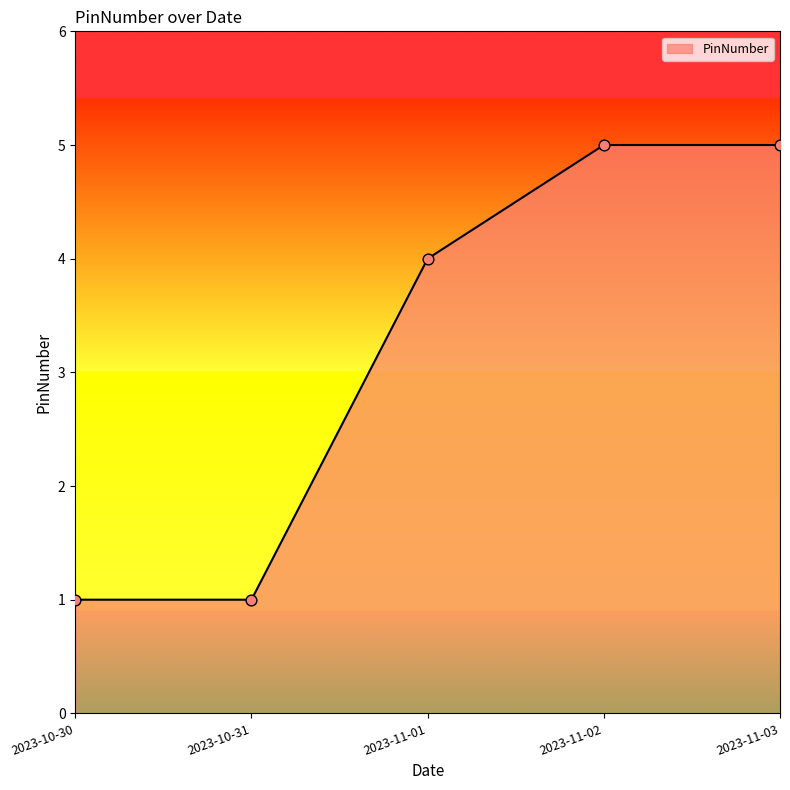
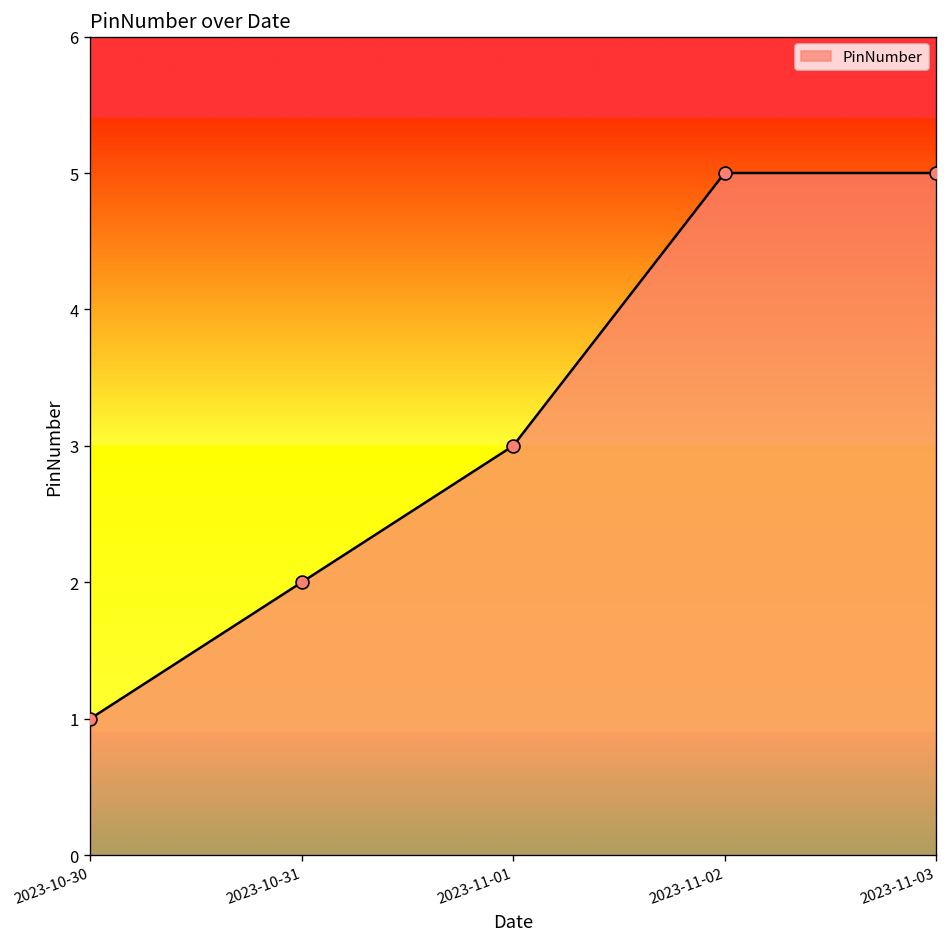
  {
    "2023-10-30": 1,
-   "2023-10-31": 1,
-   "2023-11-01": 4,
+   "2023-10-31": 2,
+   "2023-11-01": 3,
    "2023-11-02": 5,
    "2023-11-03": 5
  }
